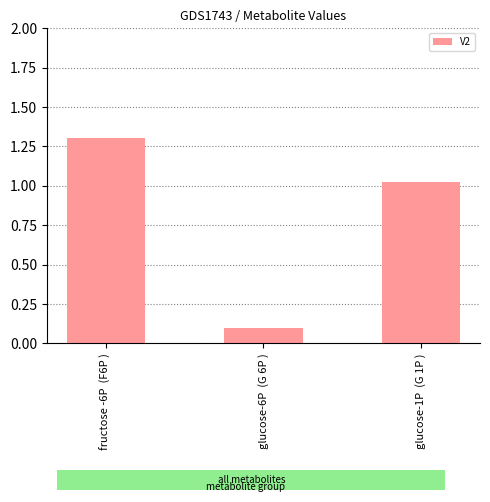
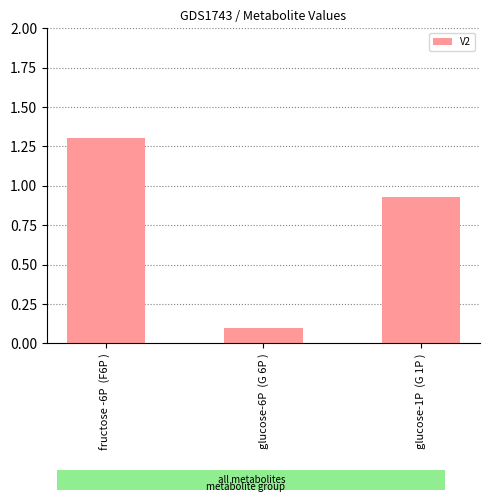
  {
    "fructose -6P (F6P )": 1.30,
    "glucose-6P (G 6P )": 0.10,
-   "glucose-1P (G 1P )": 1.03
+   "glucose-1P (G 1P )": 0.93
  }
